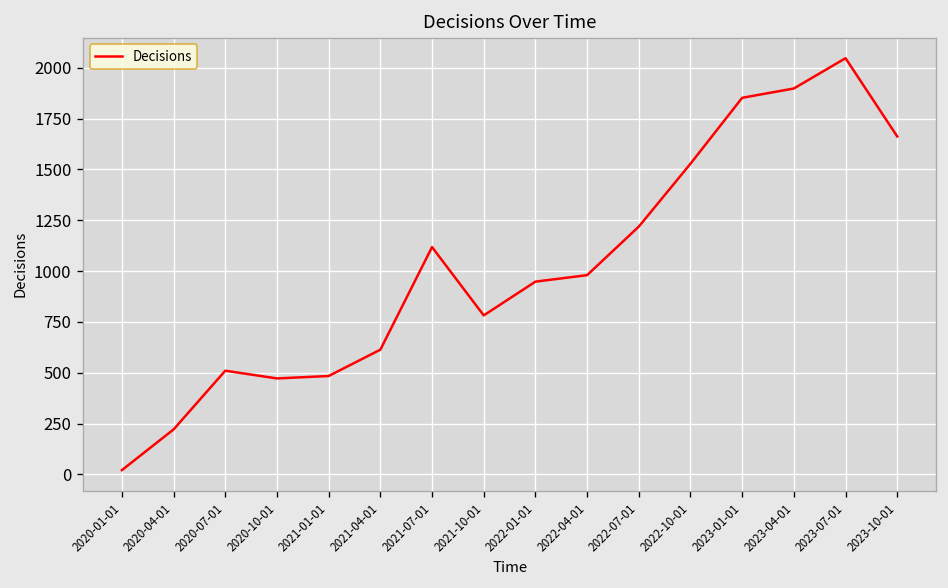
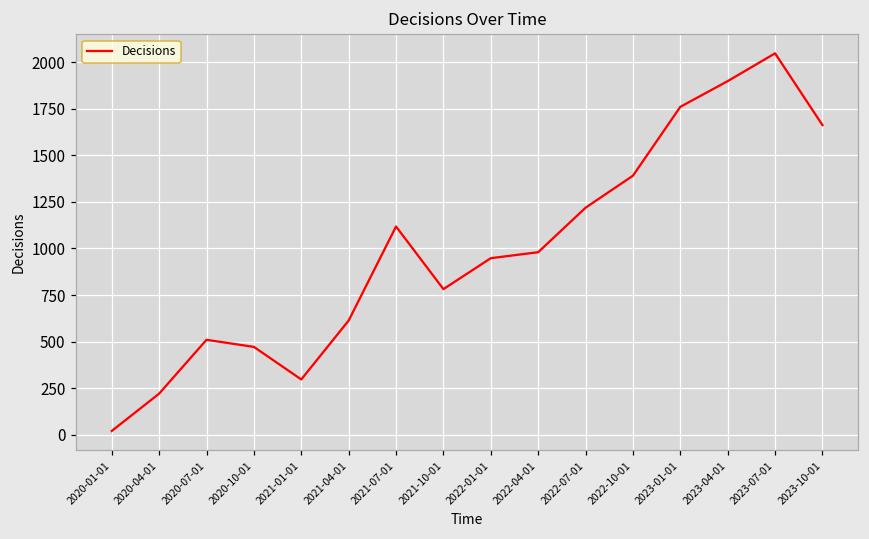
  {
    "2020-01-01": 20,
    "2020-04-01": 220,
    "2020-07-01": 510,
    "2020-10-01": 470,
-   "2021-01-01": 480,
+   "2021-01-01": 300,
    "2021-04-01": 610,
    "2021-07-01": 1120,
    "2021-10-01": 780,
    "2022-01-01": 950,
    "2022-04-01": 980,
    "2022-07-01": 1220,
-   "2022-10-01": 1530,
-   "2023-01-01": 1850,
+   "2022-10-01": 1390,
+   "2023-01-01": 1760,
    "2023-04-01": 1900,
    "2023-07-01": 2050,
    "2023-10-01": 1660
  }
